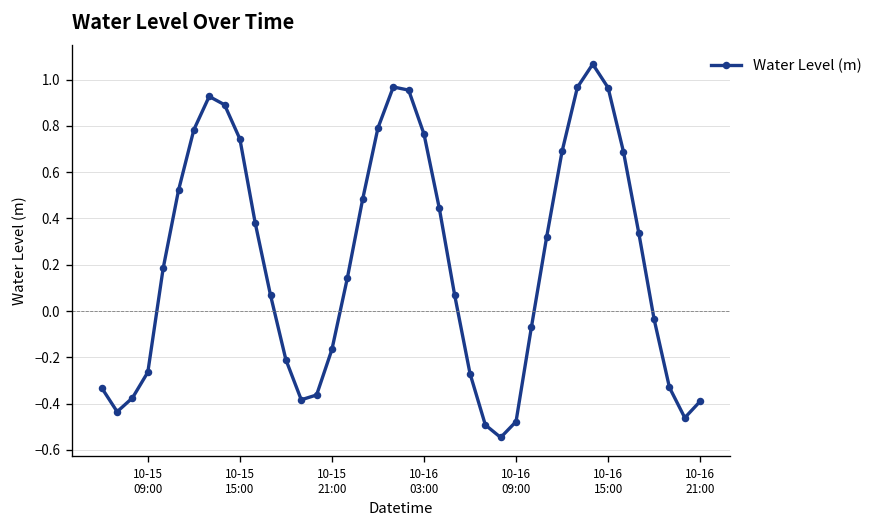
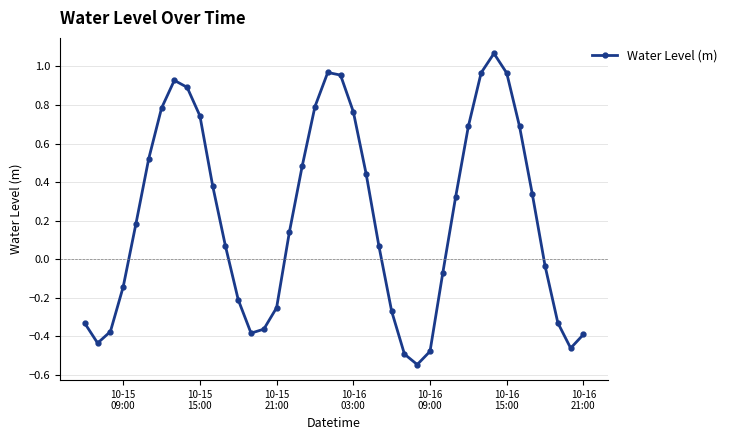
  {
-   "10-15 09:00": -0.26,
+   "10-15 09:00": -0.14,
    "10-15 15:00": 0.74,
-   "10-15 21:00": -0.17,
+   "10-15 21:00": -0.25,
    "10-16 03:00": 0.77,
    "10-16 09:00": -0.48,
    "10-16 15:00": 0.97,
    "10-16 21:00": -0.39
  }
